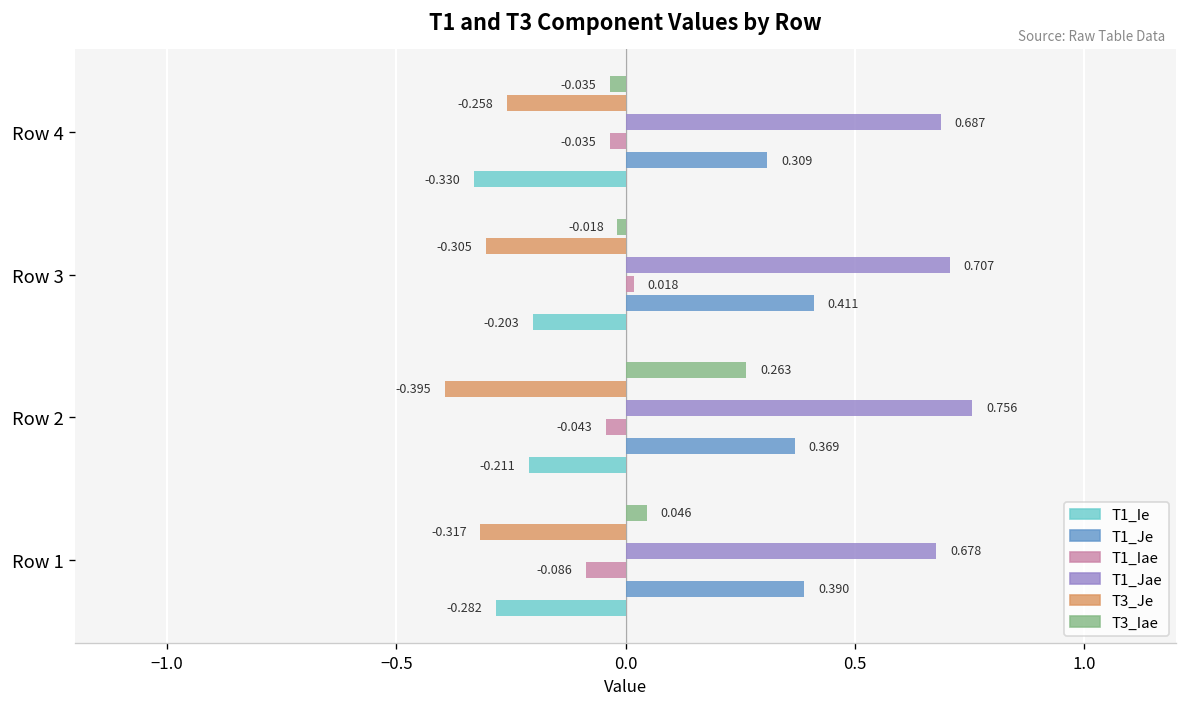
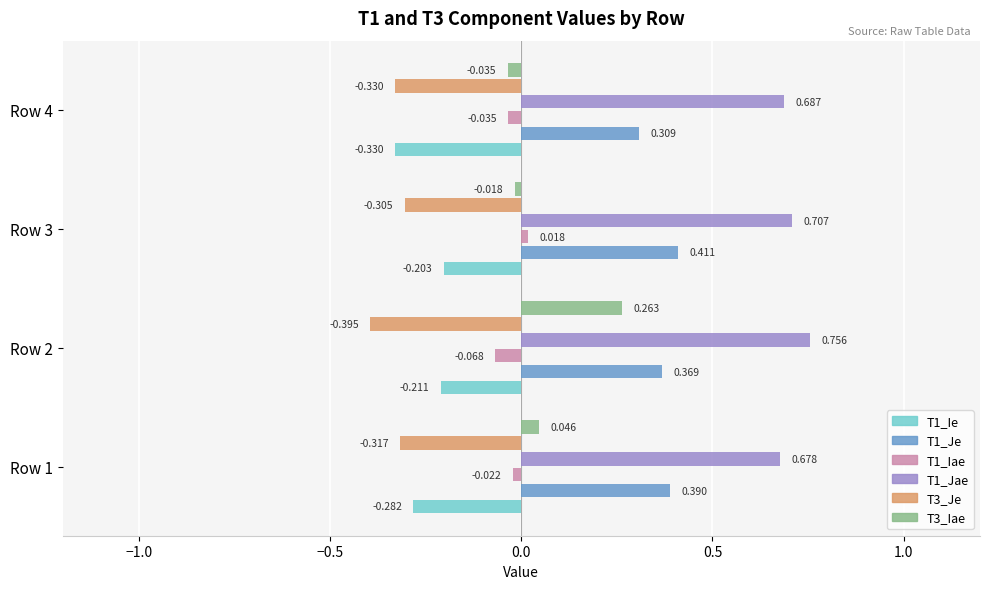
  {
    "T1_Iae": {
      "Row 4": -0.035,
      "Row 3": 0.018,
-     "Row 2": -0.043,
-     "Row 1": -0.086
+     "Row 2": -0.068,
+     "Row 1": -0.022
    },
    "T3_Je": {
-     "Row 4": -0.258,
+     "Row 4": -0.330,
      "Row 3": -0.305,
      "Row 2": -0.395,
      "Row 1": -0.317
    },
    "T3_Iae": {
      "Row 4": -0.035,
      "Row 3": -0.018,
      "Row 2": 0.263,
      "Row 1": 0.046
    }
  }
